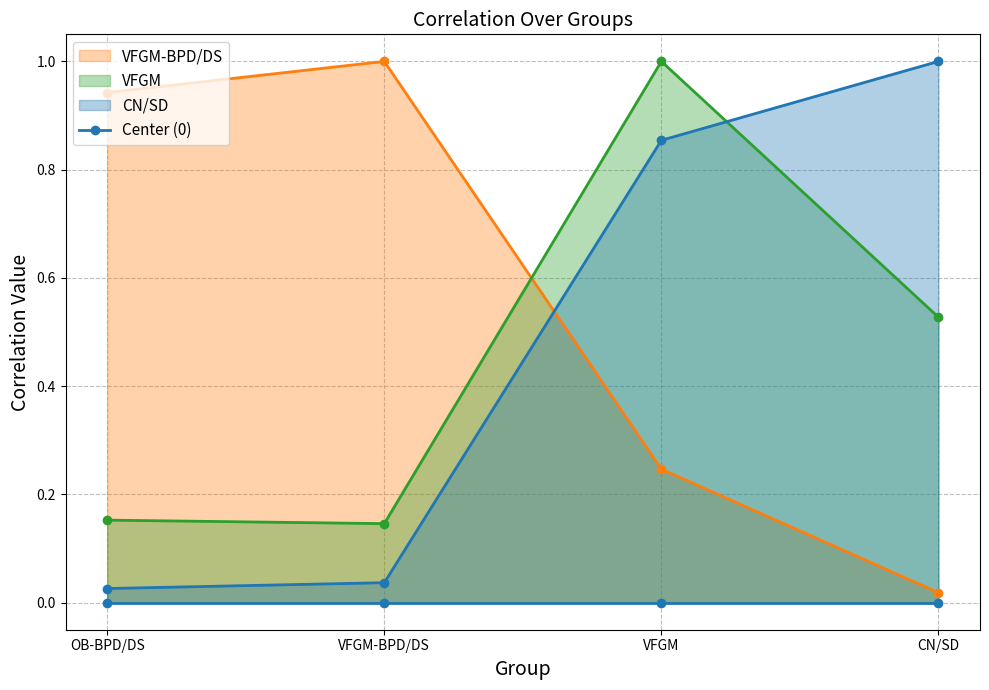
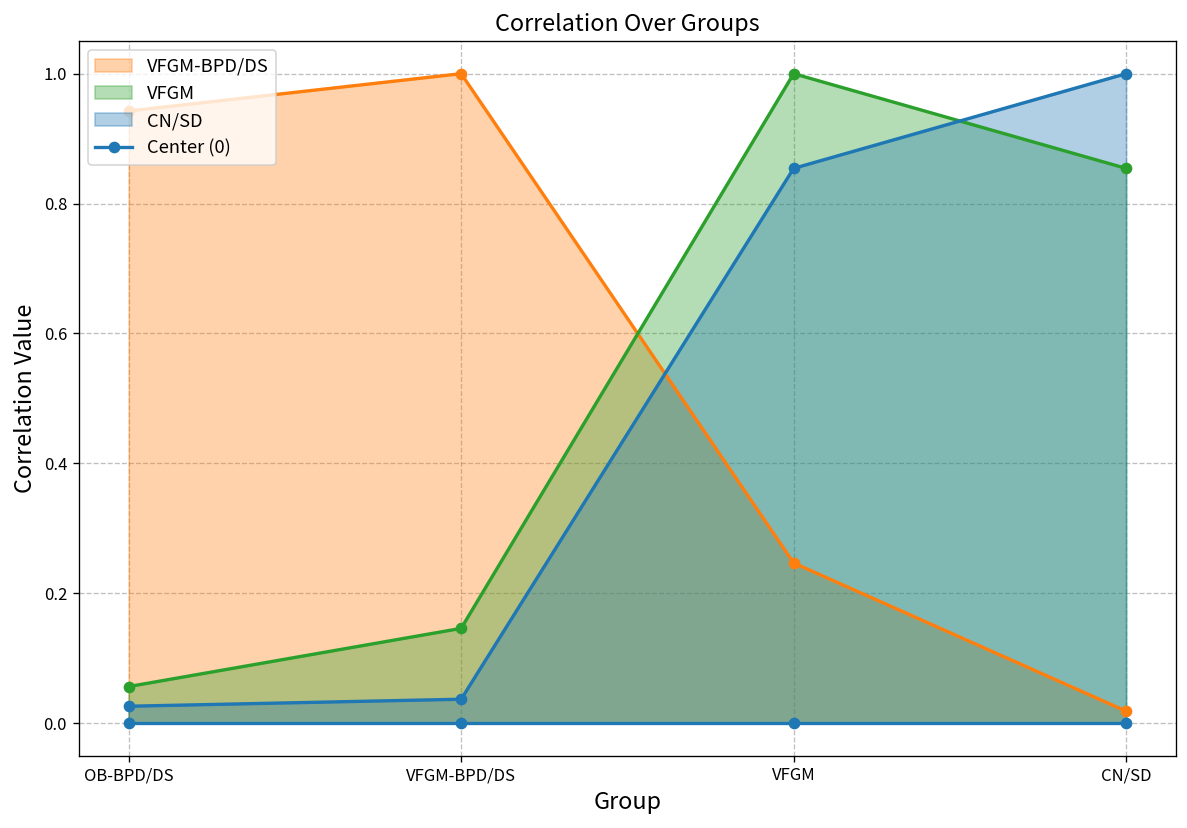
  {
    "VFGM-BPD/DS": {
      "VFGM-BPD/DS": 1.00,
      "VFGM": 0.25,
      "CN/SD": 0.02
    },
    "VFGM": {
-     "OB-BPD/DS": 0.15,
+     "OB-BPD/DS": 0.06,
      "VFGM-BPD/DS": 0.15,
      "VFGM": 1.00,
-     "CN/SD": 0.53
+     "CN/SD": 0.85
    }
  }
